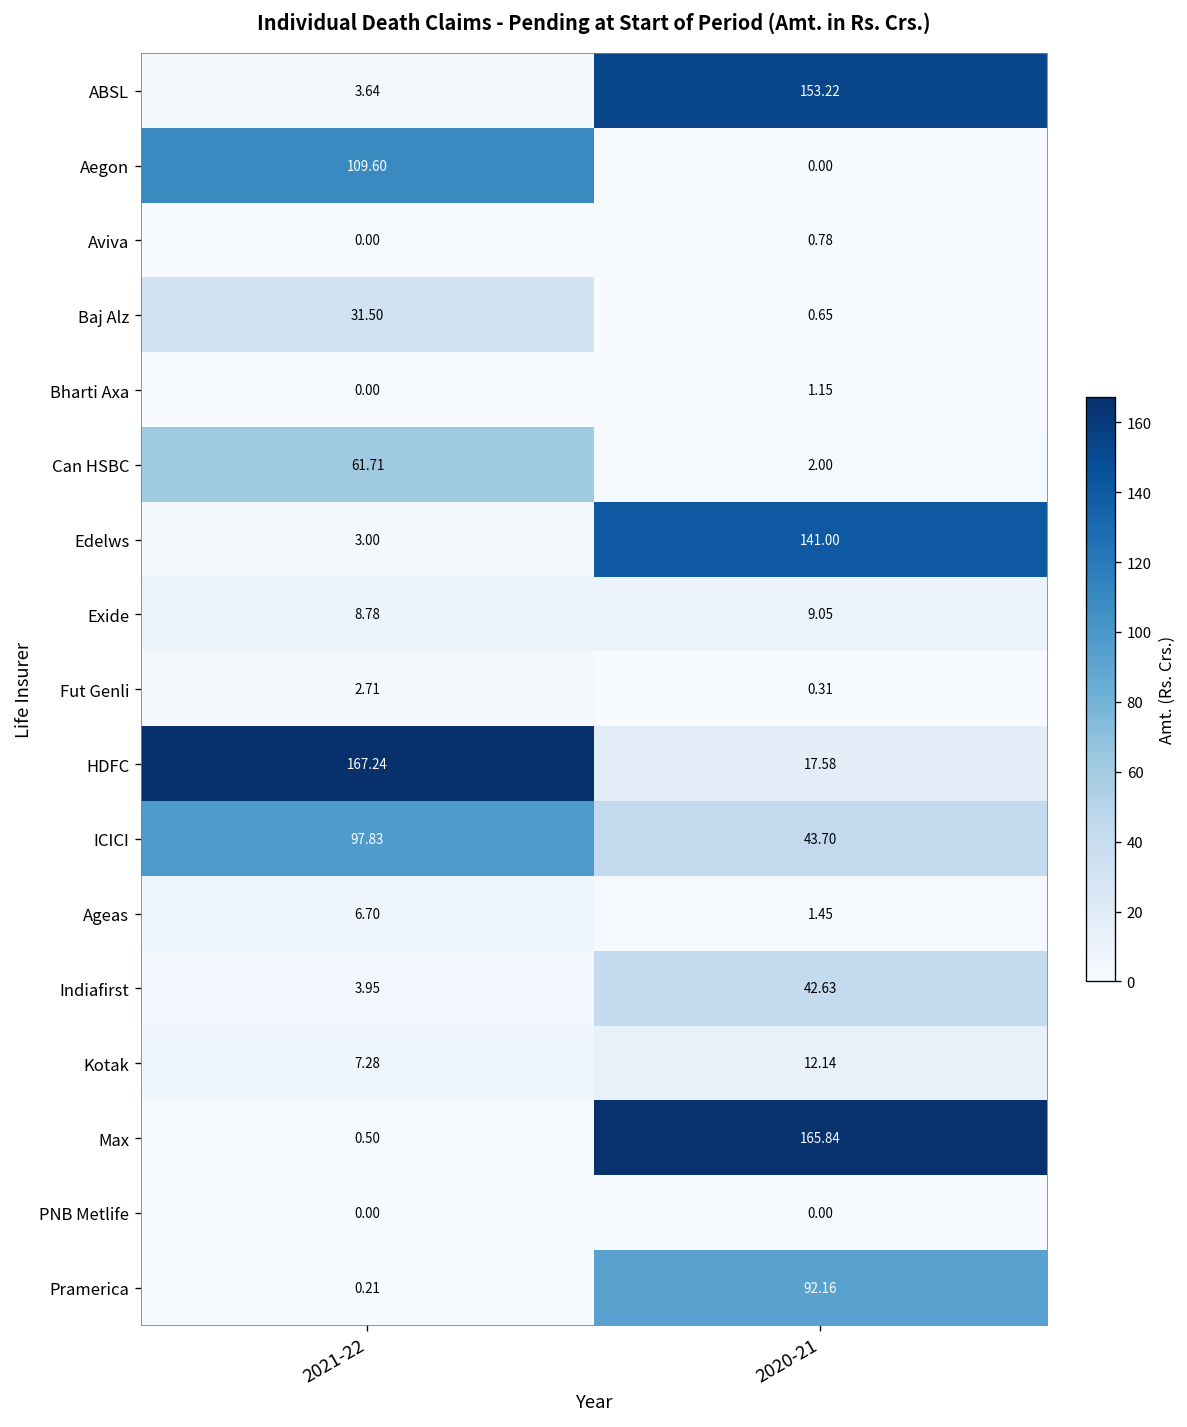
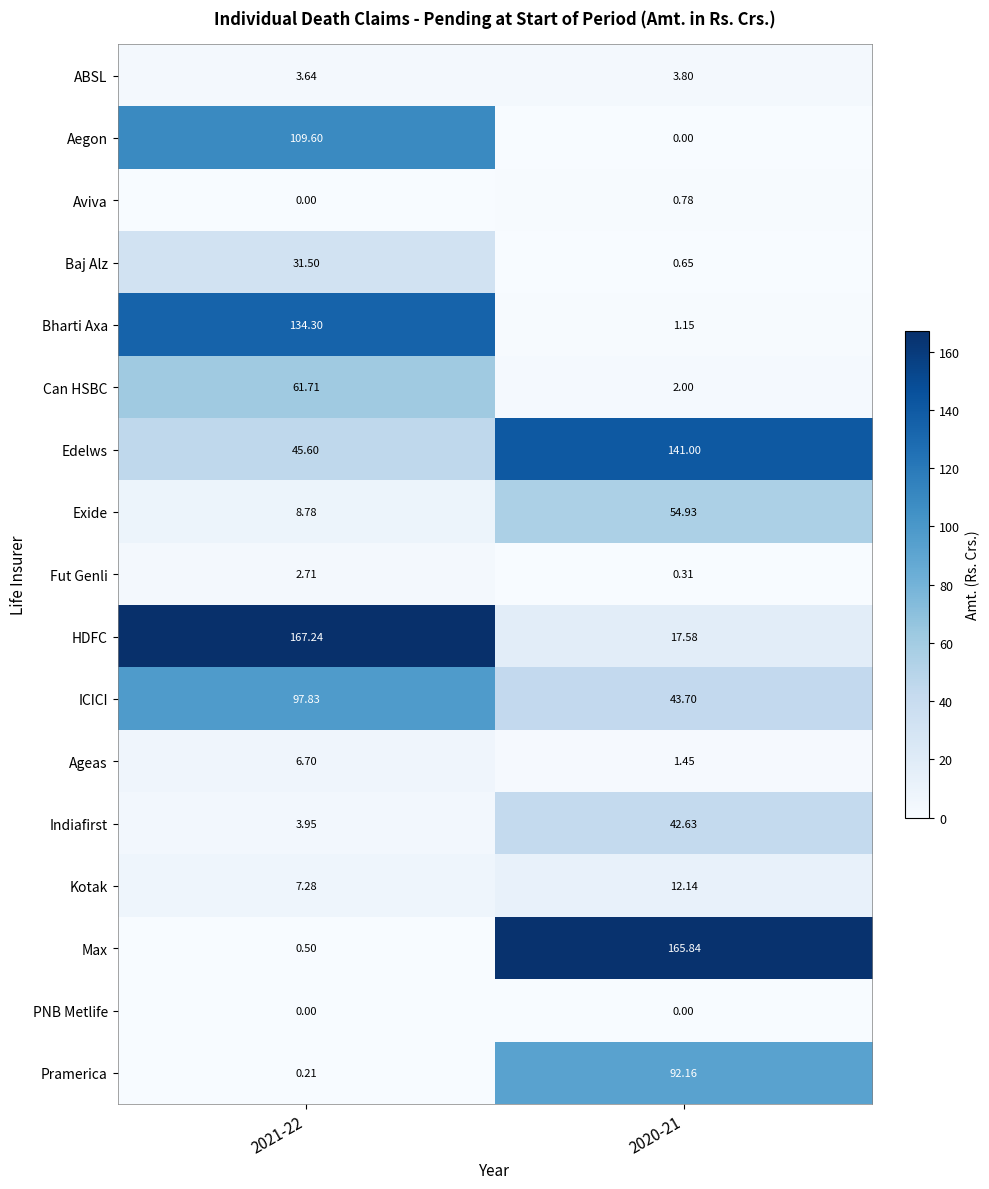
  {
    "ABSL": {
      "2021-22": 3.64,
-     "2020-21": 153.22
+     "2020-21": 3.80
    },
    "Aegon": {
      "2021-22": 109.60,
      "2020-21": 0.00
    },
    "Aviva": {
      "2021-22": 0.00,
      "2020-21": 0.78
    },
    "Baj Alz": {
      "2021-22": 31.50,
      "2020-21": 0.65
    },
    "Bharti Axa": {
-     "2021-22": 0.00,
+     "2021-22": 134.30,
      "2020-21": 1.15
    },
    "Can HSBC": {
      "2021-22": 61.71,
      "2020-21": 2.00
    },
    "Edelws": {
-     "2021-22": 3.00,
+     "2021-22": 45.60,
      "2020-21": 141.00
    },
    "Exide": {
      "2021-22": 8.78,
-     "2020-21": 9.05
+     "2020-21": 54.93
    },
    "Fut Genli": {
      "2021-22": 2.71,
      "2020-21": 0.31
    },
    "HDFC": {
      "2021-22": 167.24,
      "2020-21": 17.58
    },
    "ICICI": {
      "2021-22": 97.83,
      "2020-21": 43.70
    },
    "Ageas": {
      "2021-22": 6.70,
      "2020-21": 1.45
    },
    "Indiafirst": {
      "2021-22": 3.95,
      "2020-21": 42.63
    },
    "Kotak": {
      "2021-22": 7.28,
      "2020-21": 12.14
    },
    "Max": {
      "2021-22": 0.50,
      "2020-21": 165.84
    },
    "PNB Metlife": {
      "2021-22": 0.00,
      "2020-21": 0.00
    },
    "Pramerica": {
      "2021-22": 0.21,
      "2020-21": 92.16
    }
  }
